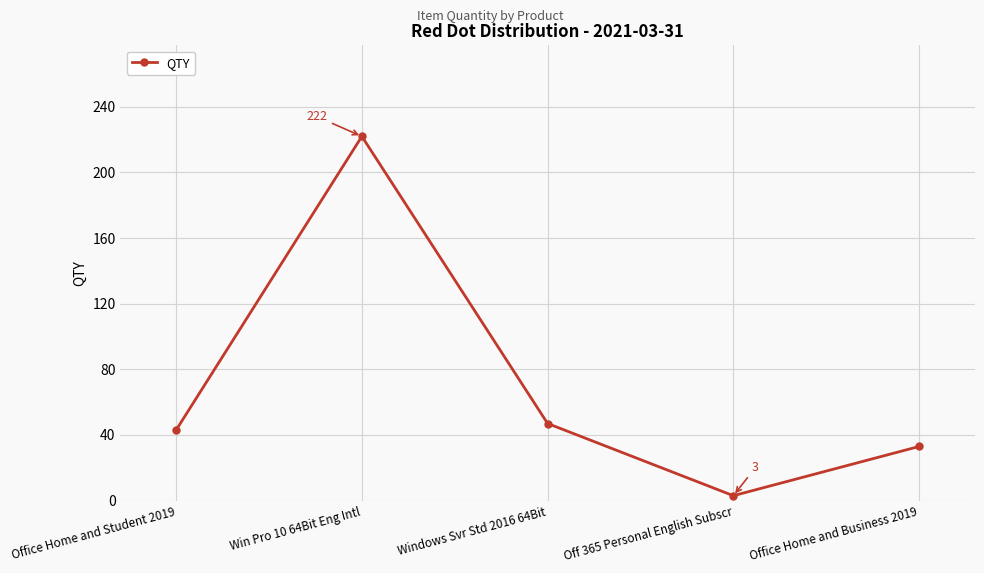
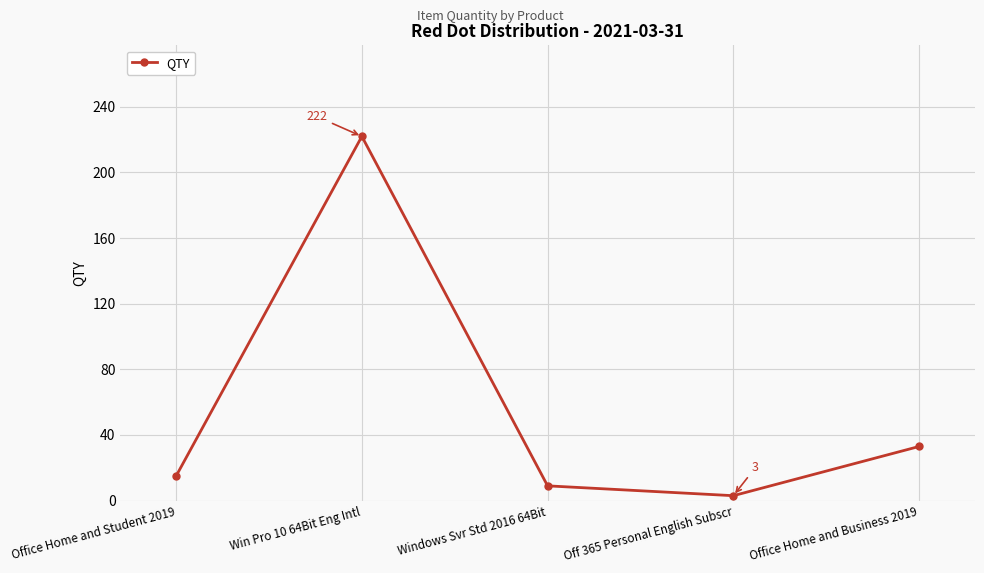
  {
-   "Office Home and Student 2019": 43,
-   "Windows Svr Std 2016 64Bit": 47,
+   "Office Home and Student 2019": 15,
+   "Windows Svr Std 2016 64Bit": 9,
    "Office Home and Business 2019": 33
  }
